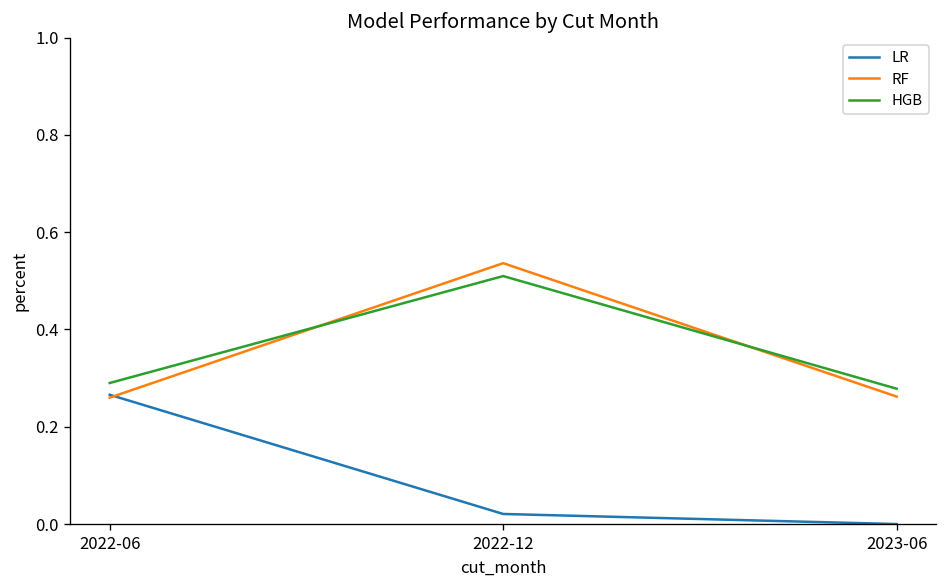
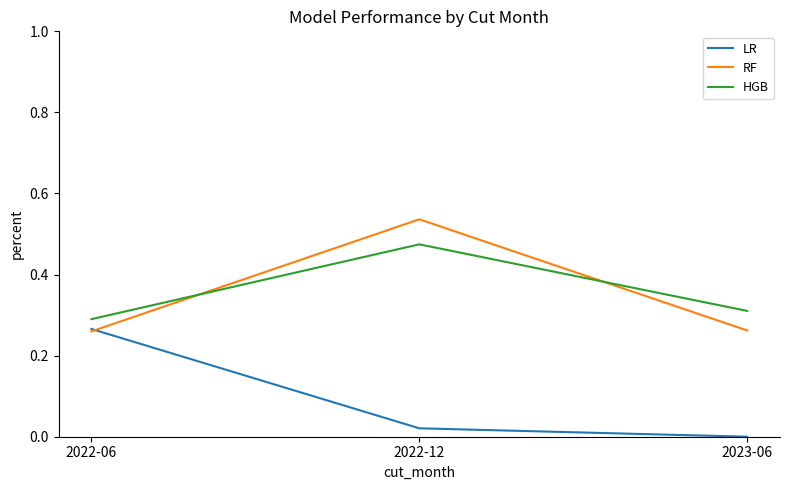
  {
    "LR": {
      "2022-12": 0.02,
      "2023-06": 0.00
    },
    "RF": {
      "2022-12": 0.54,
      "2023-06": 0.26
    },
    "HGB": {
      "2022-06": 0.29,
-     "2022-12": 0.51,
-     "2023-06": 0.28
+     "2022-12": 0.47,
+     "2023-06": 0.31
    }
  }
